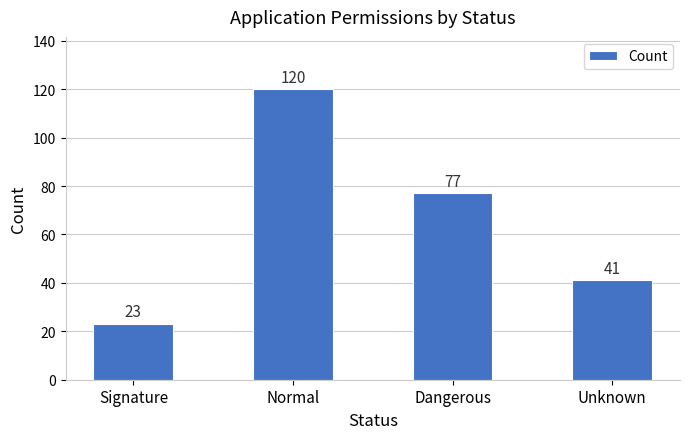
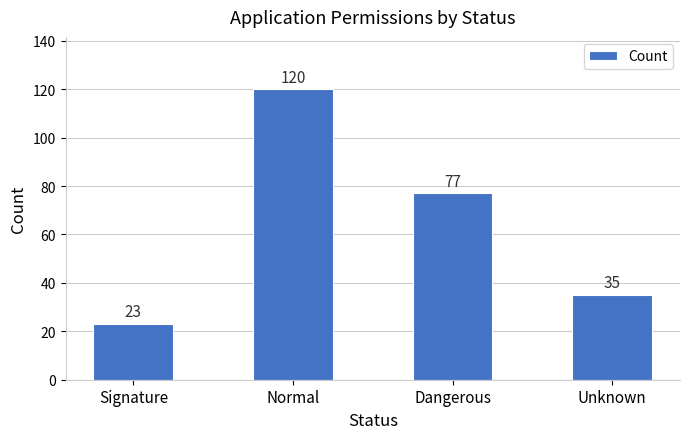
  {
    "Signature": 23,
    "Normal": 120,
    "Dangerous": 77,
-   "Unknown": 41
+   "Unknown": 35
  }
